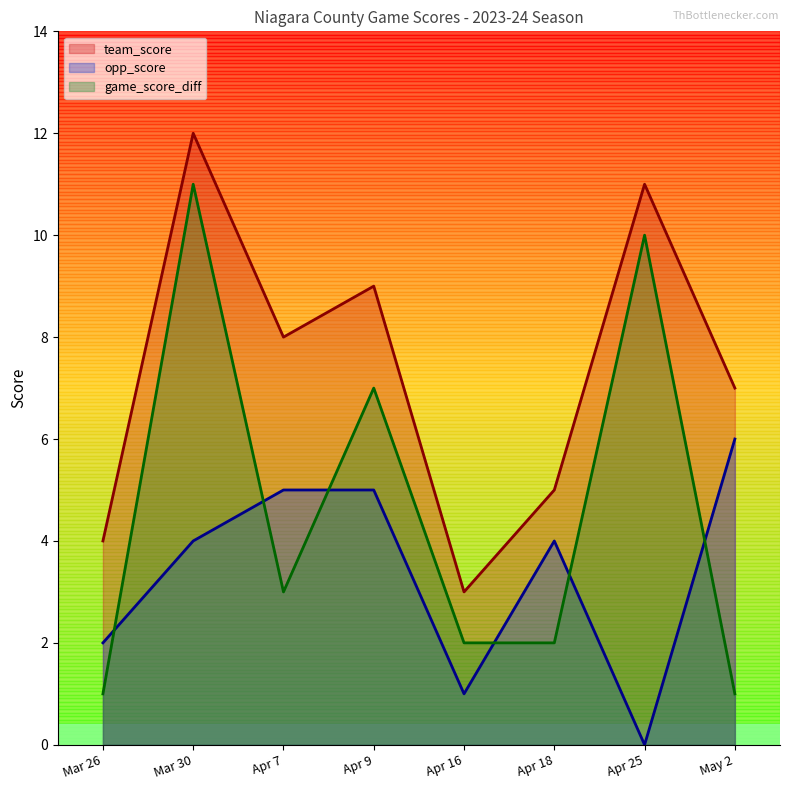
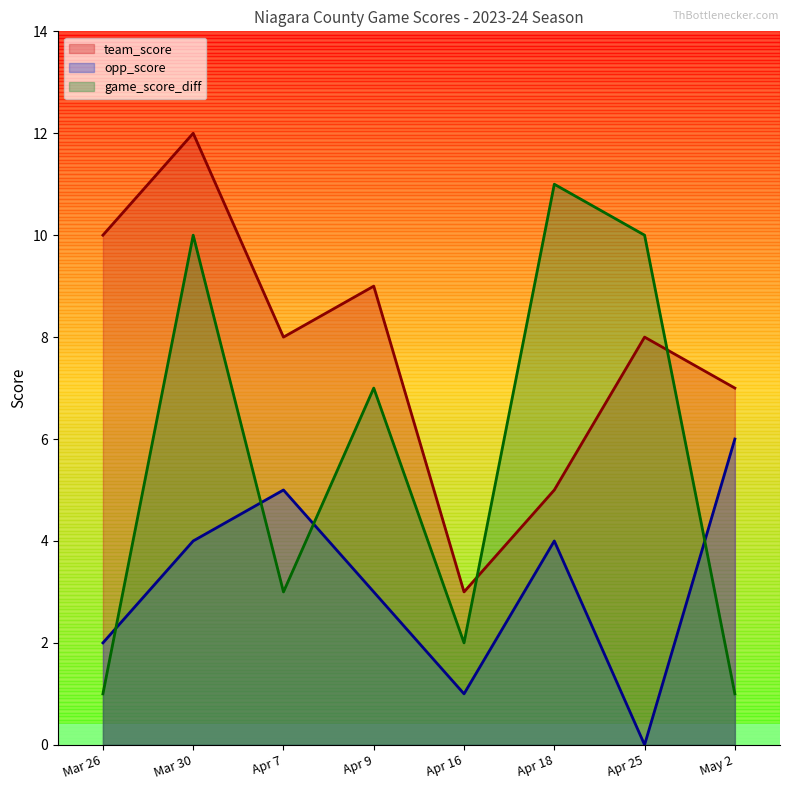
  {
    "team_score": {
-     "Mar 26": 4,
+     "Mar 26": 10,
      "Mar 30": 12,
      "Apr 7": 8,
      "Apr 9": 9,
      "Apr 16": 3,
      "Apr 18": 5,
-     "Apr 25": 11,
+     "Apr 25": 8,
      "May 2": 7
    },
    "opp_score": {
      "Mar 26": 2,
      "Mar 30": 4,
      "Apr 7": 5,
-     "Apr 9": 5,
+     "Apr 9": 3,
      "Apr 16": 1,
      "Apr 18": 4,
      "Apr 25": 0,
      "May 2": 6
    },
    "game_score_diff": {
      "Mar 26": 1,
-     "Mar 30": 11,
+     "Mar 30": 10,
      "Apr 7": 3,
      "Apr 9": 7,
      "Apr 16": 2,
-     "Apr 18": 2,
+     "Apr 18": 11,
      "Apr 25": 10,
      "May 2": 1
    }
  }
